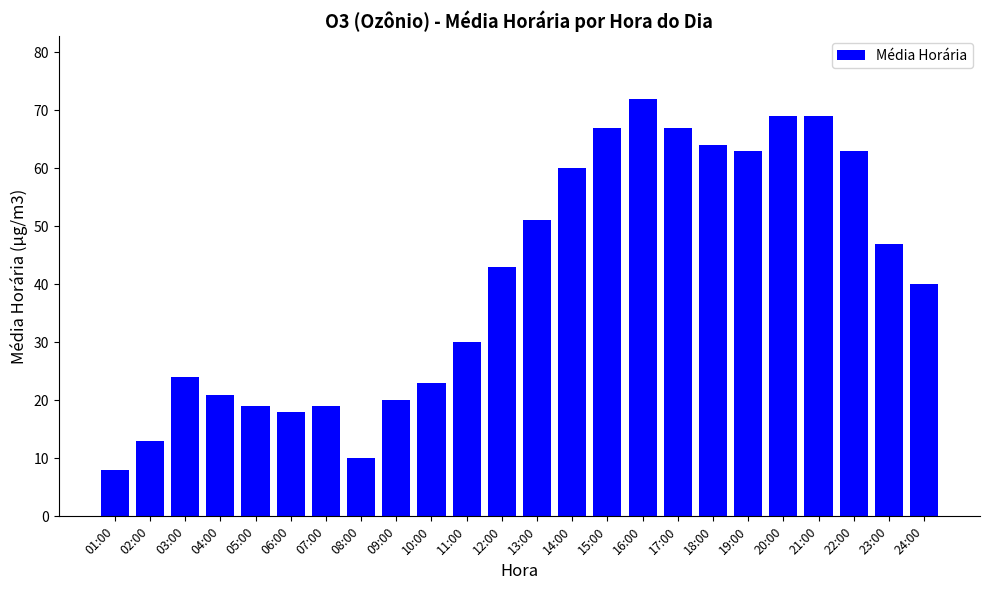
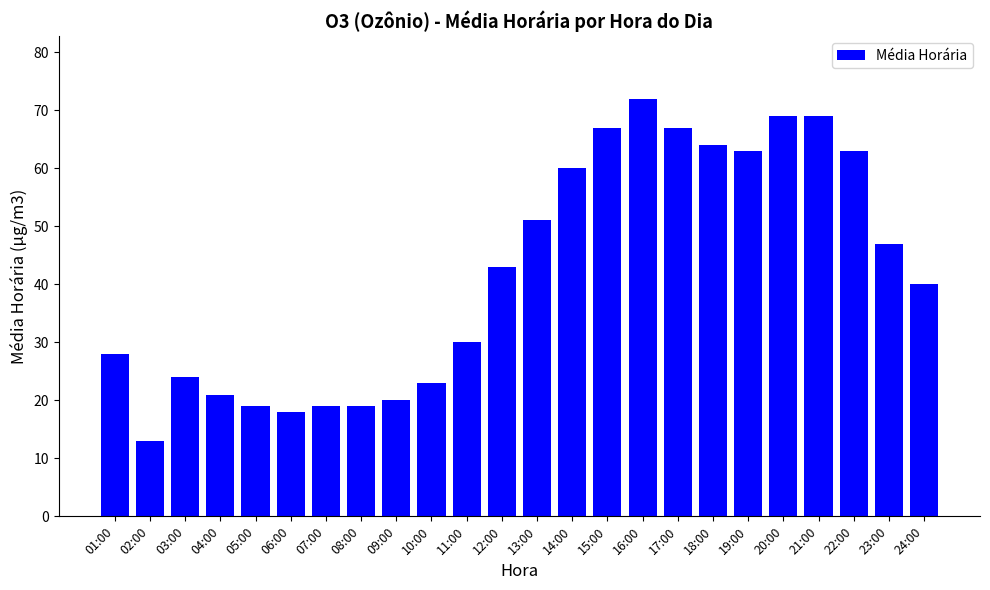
  {
-   "01:00": 8,
+   "01:00": 28,
    "02:00": 13,
    "03:00": 24,
    "04:00": 21,
    "05:00": 19,
    "06:00": 18,
    "07:00": 19,
-   "08:00": 10,
+   "08:00": 19,
    "09:00": 20,
    "10:00": 23,
    "11:00": 30,
    "12:00": 43,
    "13:00": 51,
    "14:00": 60,
    "15:00": 67,
    "16:00": 72,
    "17:00": 67,
    "18:00": 64,
    "19:00": 63,
    "20:00": 69,
    "21:00": 69,
    "22:00": 63,
    "23:00": 47,
    "24:00": 40
  }
